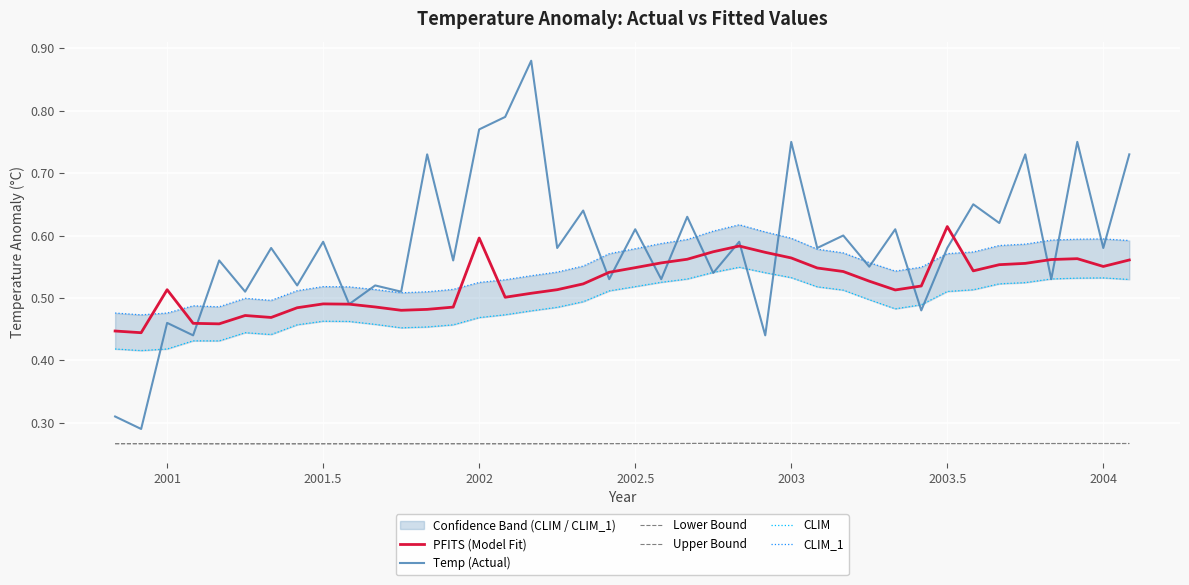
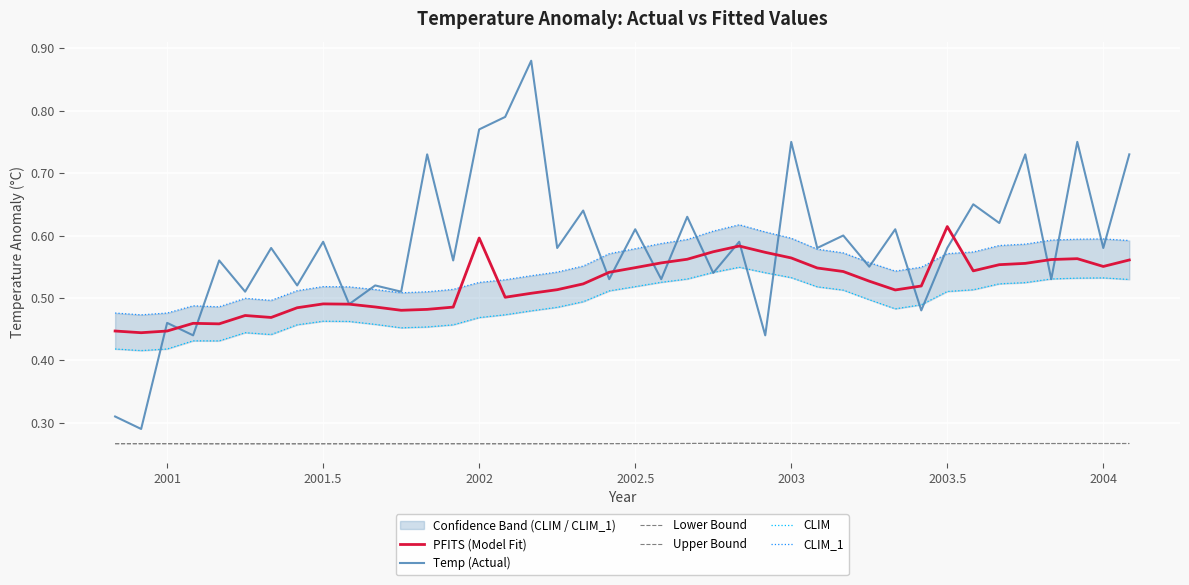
  {
    "PFITS (Model Fit)": {
-     "2001": 0.51,
+     "2001": 0.45,
      "2001.5": 0.49,
      "2002": 0.60,
      "2002.5": 0.55,
      "2003": 0.56,
      "2003.5": 0.61,
      "2004": 0.55
    },
    "Upper Bound": {
      "2001": 0.27,
      "2001.5": 0.27,
      "2002": 0.27,
      "2002.5": 0.27,
      "2003": 0.27,
      "2003.5": 0.27,
      "2004": 0.27
    },
    "CLIM": {
      "2001": 0.42,
      "2001.5": 0.46,
      "2002": 0.47,
      "2002.5": 0.52,
      "2003": 0.53,
      "2003.5": 0.51,
      "2004": 0.53
    }
  }
